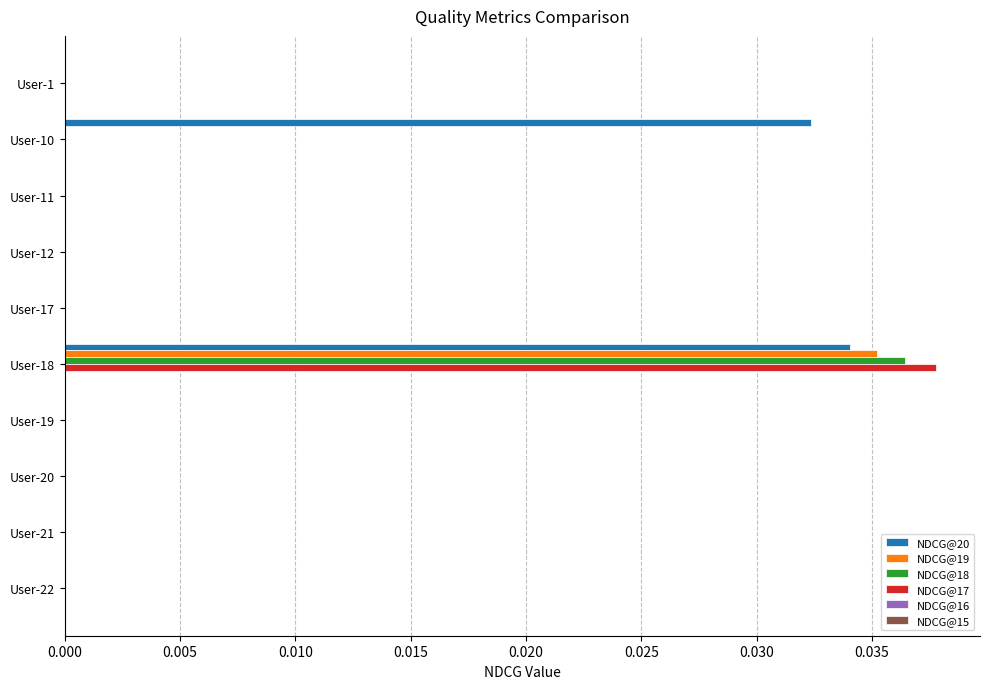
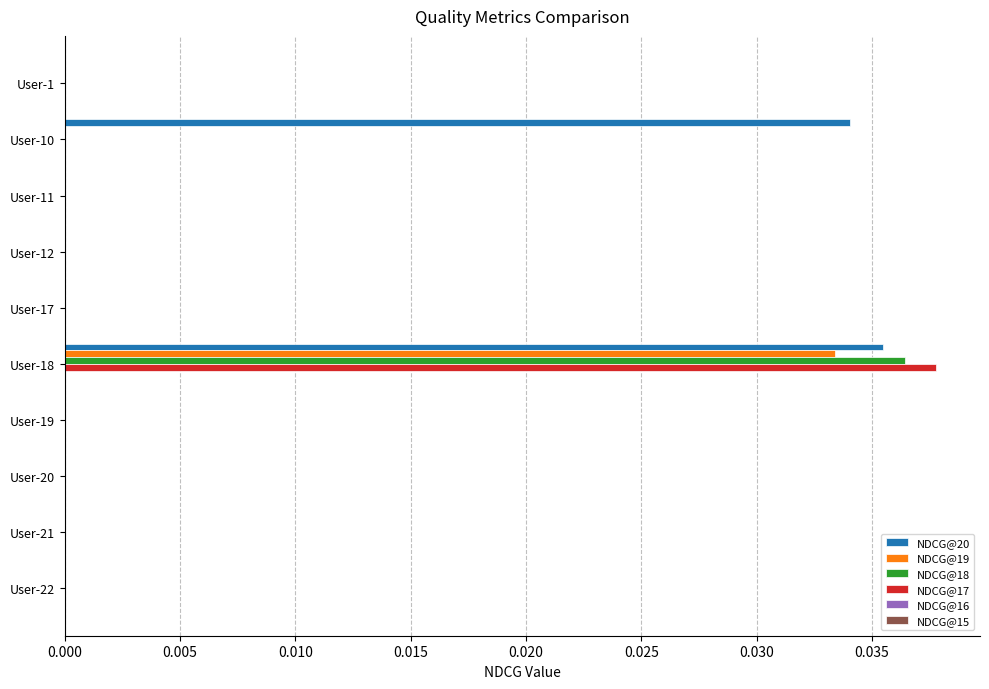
  {
    "NDCG@20": {
      "User-1": 0.0000,
-     "User-10": 0.0323,
+     "User-10": 0.0340,
      "User-11": 0.0000,
      "User-12": 0.0000,
      "User-17": 0.0000,
-     "User-18": 0.0341,
+     "User-18": 0.0355,
      "User-19": 0.0000,
      "User-20": 0.0000,
      "User-21": 0.0000,
      "User-22": 0.0000
    },
    "NDCG@19": {
      "User-1": 0.0000,
      "User-10": 0.0000,
      "User-11": 0.0000,
      "User-12": 0.0000,
      "User-17": 0.0000,
-     "User-18": 0.0352,
+     "User-18": 0.0334,
      "User-19": 0.0000,
      "User-20": 0.0000,
      "User-21": 0.0000,
      "User-22": 0.0000
    },
    "NDCG@18": {
      "User-1": 0.0000,
      "User-10": 0.0000,
      "User-11": 0.0000,
      "User-12": 0.0000,
      "User-17": 0.0000,
      "User-18": 0.0364,
      "User-19": 0.0000,
      "User-20": 0.0000,
      "User-21": 0.0000,
      "User-22": 0.0000
    },
    "NDCG@17": {
      "User-1": 0.0000,
      "User-10": 0.0000,
      "User-11": 0.0000,
      "User-12": 0.0000,
      "User-17": 0.0000,
      "User-18": 0.0378,
      "User-19": 0.0000,
      "User-20": 0.0000,
      "User-21": 0.0000,
      "User-22": 0.0000
    },
    "NDCG@16": {
      "User-1": 0.0000,
      "User-10": 0.0000,
      "User-11": 0.0000,
      "User-12": 0.0000,
      "User-17": 0.0000,
      "User-18": 0.0000,
      "User-19": 0.0000,
      "User-20": 0.0000,
      "User-21": 0.0000,
      "User-22": 0.0000
    },
    "NDCG@15": {
      "User-1": 0.0000,
      "User-10": 0.0000,
      "User-11": 0.0000,
      "User-12": 0.0000,
      "User-17": 0.0000,
      "User-18": 0.0000,
      "User-19": 0.0000,
      "User-20": 0.0000,
      "User-21": 0.0000,
      "User-22": 0.0000
    }
  }
